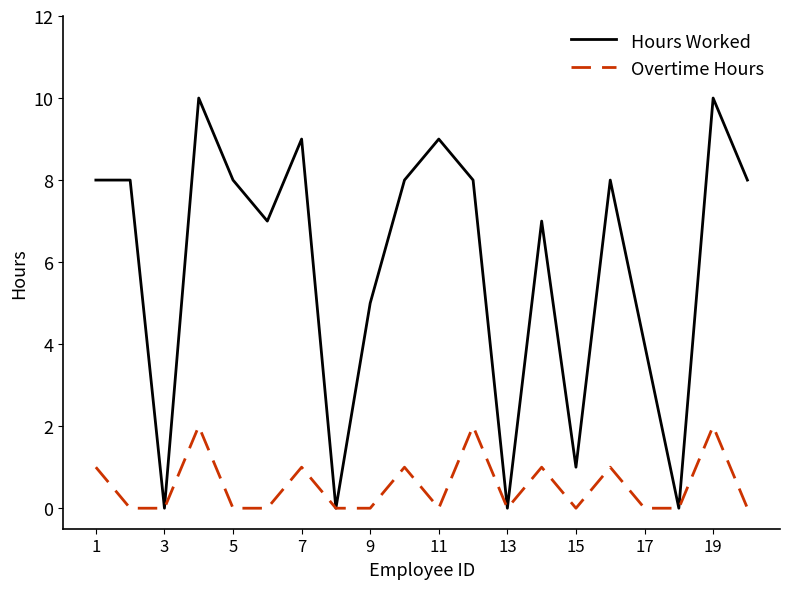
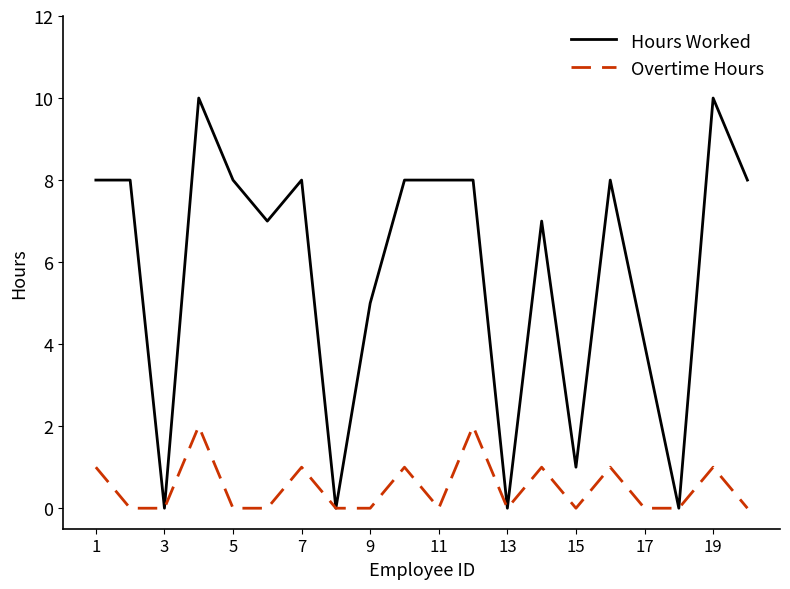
  {
    "Hours Worked": {
      "1": 8,
      "5": 8,
-     "7": 9,
+     "7": 8,
      "9": 5,
-     "11": 9,
+     "11": 8,
      "15": 1,
      "17": 4,
      "19": 10
    },
    "Overtime Hours": {
      "1": 1,
      "5": 0,
      "7": 1,
      "9": 0,
      "11": 0,
      "15": 0,
      "17": 0,
-     "19": 2
+     "19": 1
    }
  }
